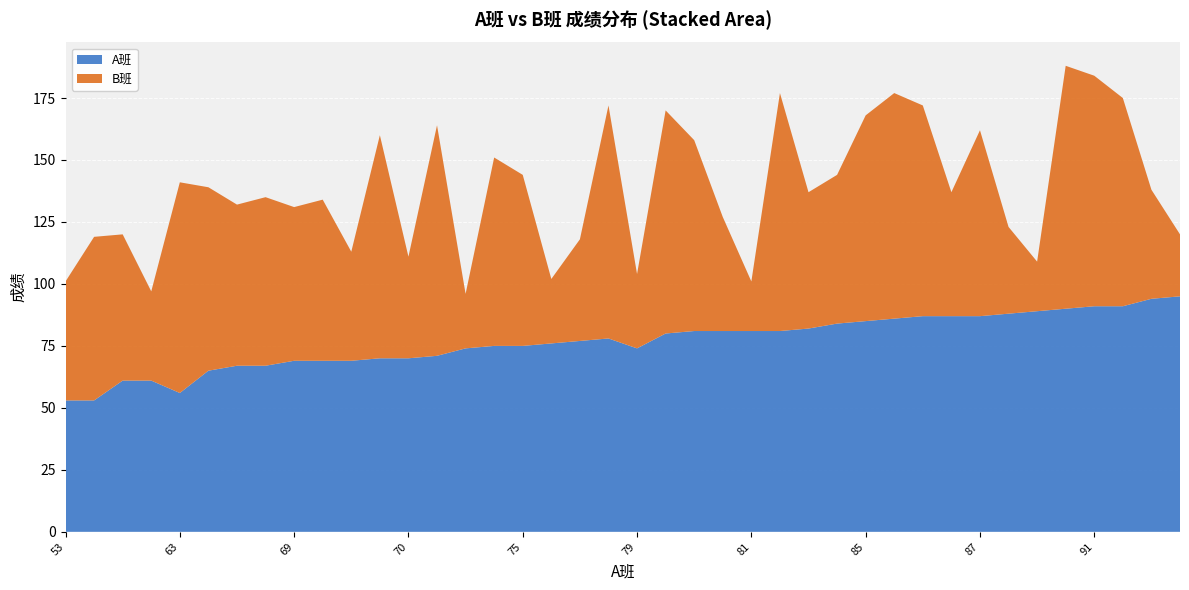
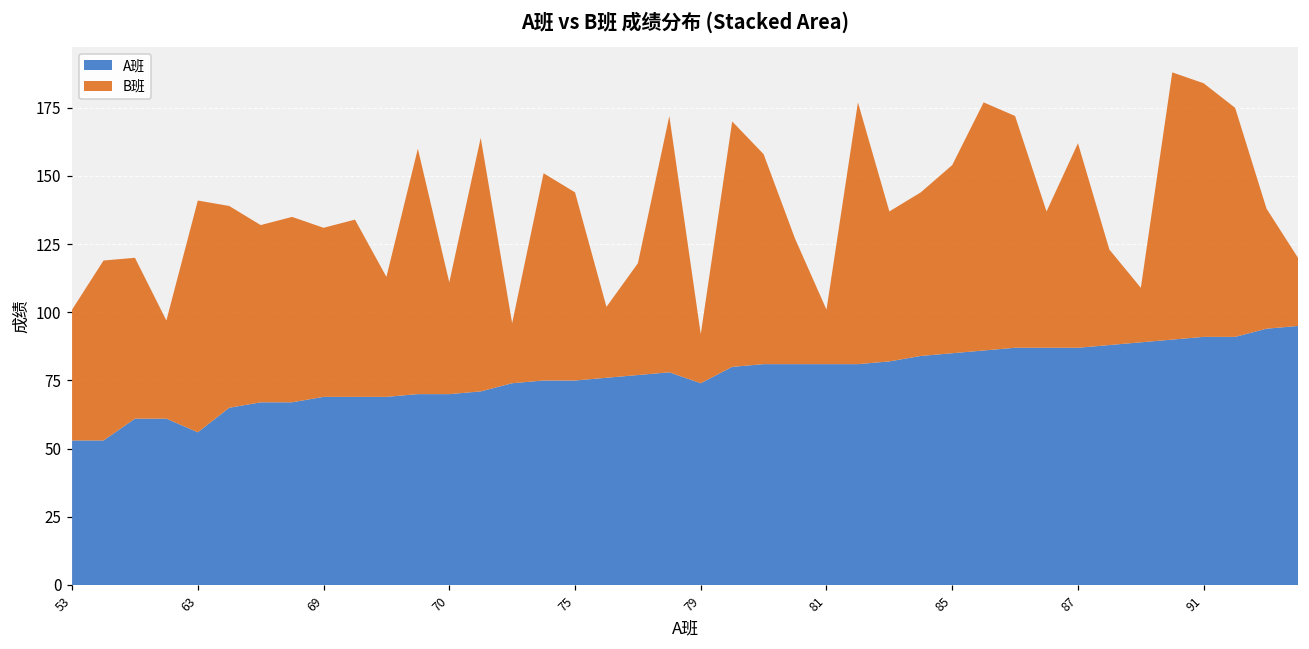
  {
    "A班": {
      "63": 56,
      "79": 74,
      "85": 85
    },
    "B班": {
      "63": 85,
-     "79": 30,
-     "85": 83
+     "79": 18,
+     "85": 69
    }
  }
